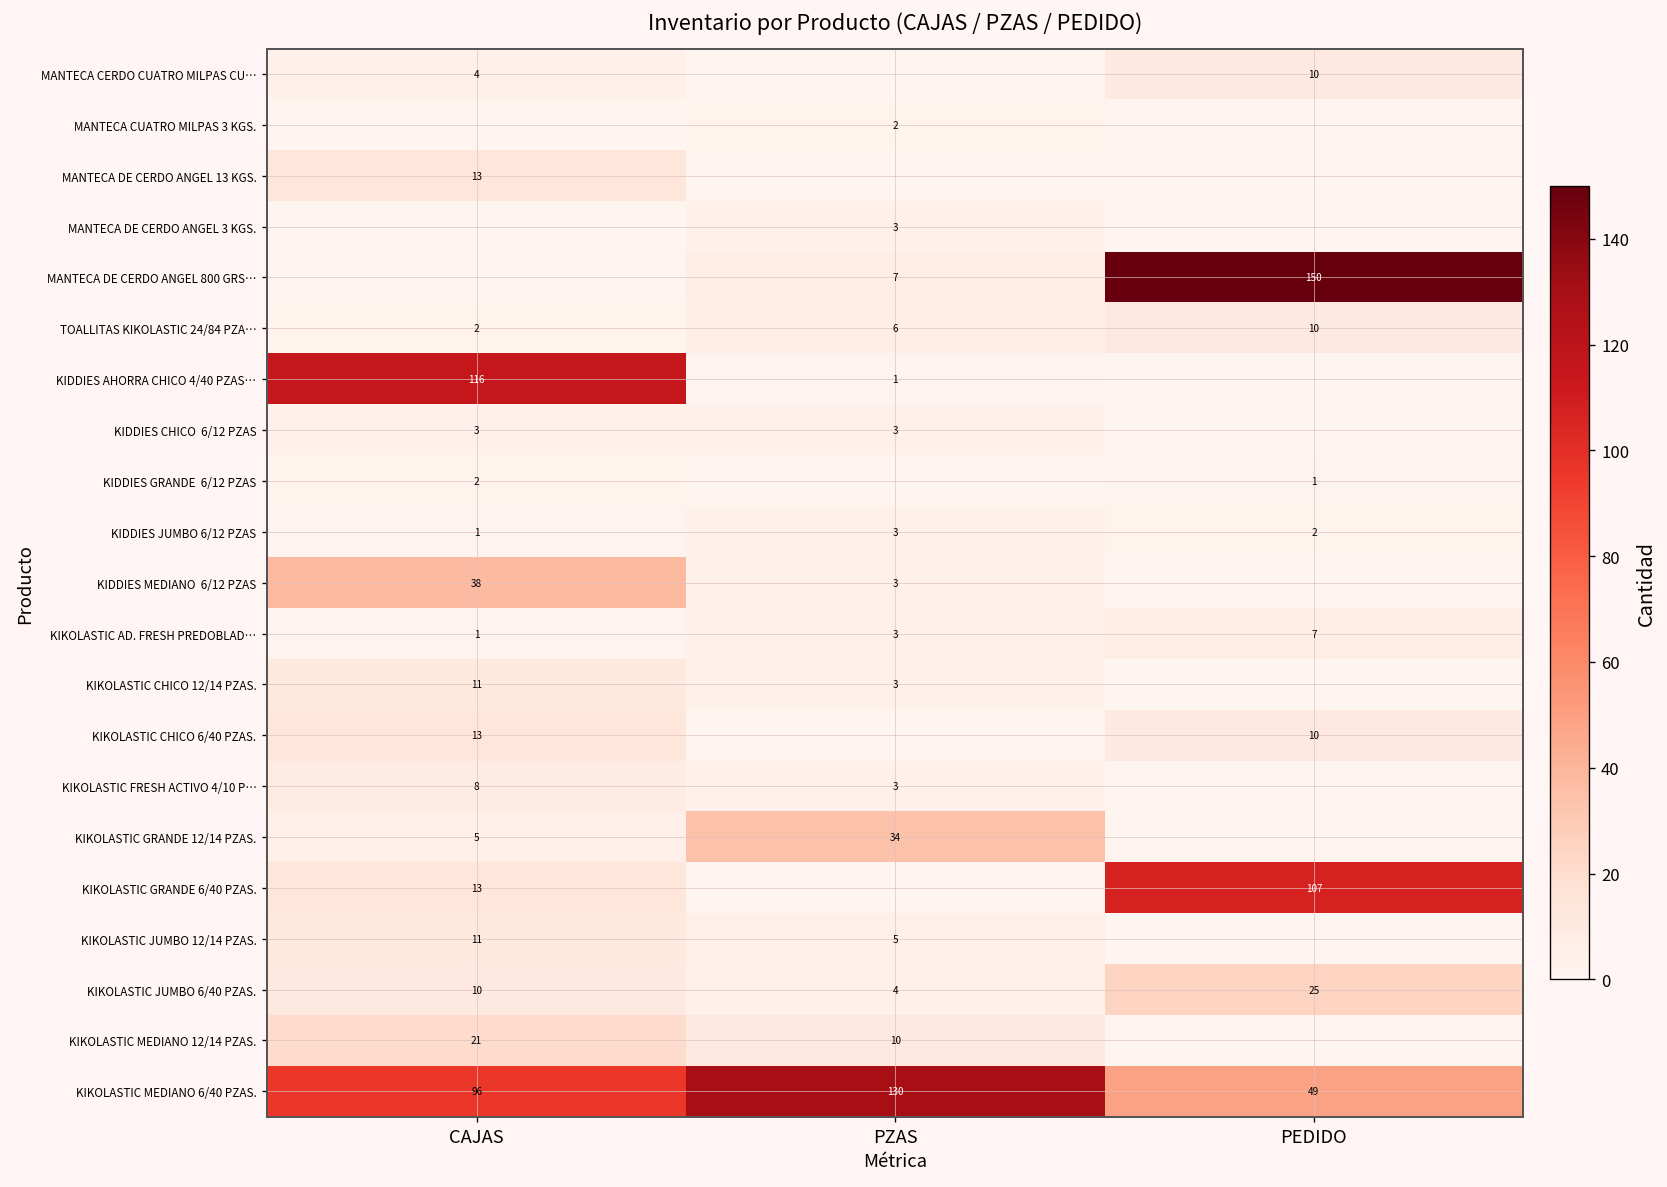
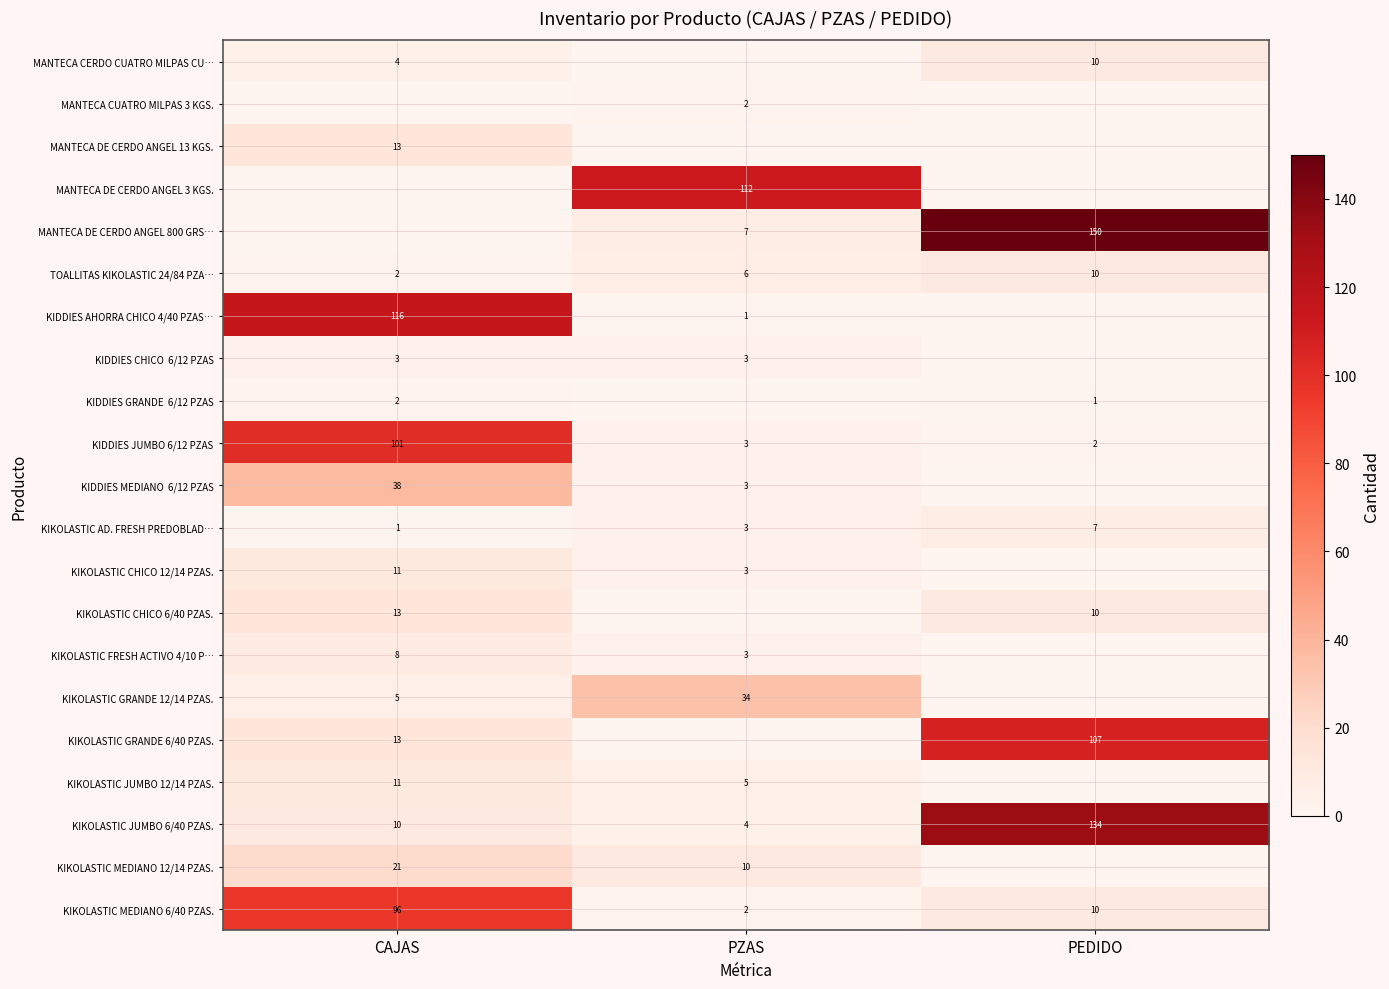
  {
    "MANTECA CERDO CUATRO MILPAS CU…": {
      "CAJAS": 4,
      "PEDIDO": 10
    },
    "MANTECA CUATRO MILPAS 3 KGS.": {
      "PZAS": 2
    },
    "MANTECA DE CERDO ANGEL 13 KGS.": {
      "CAJAS": 13
    },
    "MANTECA DE CERDO ANGEL 3 KGS.": {
-     "PZAS": 3
+     "PZAS": 112
    },
    "MANTECA DE CERDO ANGEL 800 GRS…": {
      "PZAS": 7,
      "PEDIDO": 150
    },
    "TOALLITAS KIKOLASTIC 24/84 PZA…": {
      "CAJAS": 2,
      "PZAS": 6,
      "PEDIDO": 10
    },
    "KIDDIES AHORRA CHICO 4/40 PZAS…": {
      "CAJAS": 116,
      "PZAS": 1
    },
    "KIDDIES CHICO 6/12 PZAS": {
      "CAJAS": 3,
      "PZAS": 3
    },
    "KIDDIES GRANDE 6/12 PZAS": {
      "CAJAS": 2,
      "PEDIDO": 1
    },
    "KIDDIES JUMBO 6/12 PZAS": {
-     "CAJAS": 1,
+     "CAJAS": 101,
      "PZAS": 3,
      "PEDIDO": 2
    },
    "KIDDIES MEDIANO 6/12 PZAS": {
      "CAJAS": 38,
      "PZAS": 3
    },
    "KIKOLASTIC AD. FRESH PREDOBLAD…": {
      "CAJAS": 1,
      "PZAS": 3,
      "PEDIDO": 7
    },
    "KIKOLASTIC CHICO 12/14 PZAS.": {
      "CAJAS": 11,
      "PZAS": 3
    },
    "KIKOLASTIC CHICO 6/40 PZAS.": {
      "CAJAS": 13,
      "PEDIDO": 10
    },
    "KIKOLASTIC FRESH ACTIVO 4/10 P…": {
      "CAJAS": 8,
      "PZAS": 3
    },
    "KIKOLASTIC GRANDE 12/14 PZAS.": {
      "CAJAS": 5,
      "PZAS": 34
    },
    "KIKOLASTIC GRANDE 6/40 PZAS.": {
      "CAJAS": 13,
      "PEDIDO": 107
    },
    "KIKOLASTIC JUMBO 12/14 PZAS.": {
      "CAJAS": 11,
      "PZAS": 5
    },
    "KIKOLASTIC JUMBO 6/40 PZAS.": {
      "CAJAS": 10,
      "PZAS": 4,
-     "PEDIDO": 25
+     "PEDIDO": 134
    },
    "KIKOLASTIC MEDIANO 12/14 PZAS.": {
      "CAJAS": 21,
      "PZAS": 10
    },
    "KIKOLASTIC MEDIANO 6/40 PZAS.": {
      "CAJAS": 96,
-     "PZAS": 130,
-     "PEDIDO": 49
+     "PZAS": 2,
+     "PEDIDO": 10
    }
  }
